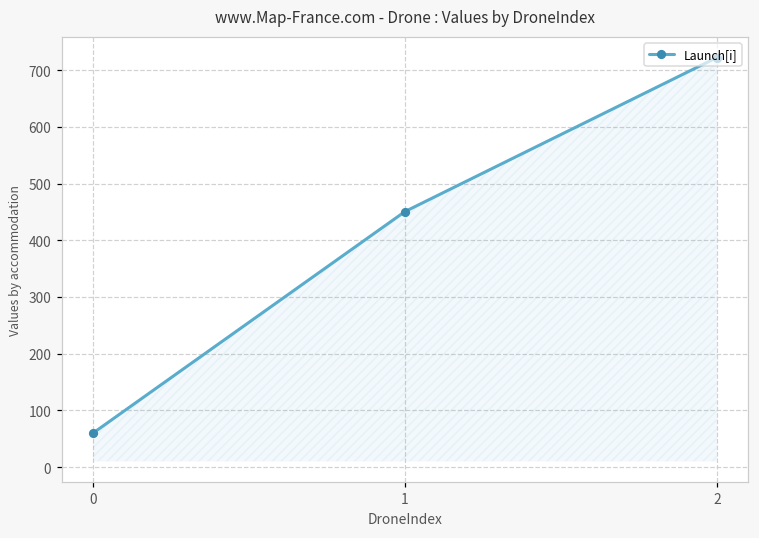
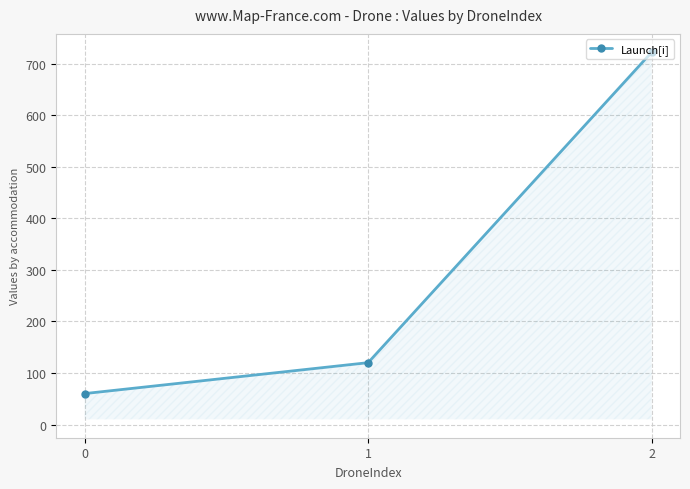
  {
    "0": 60,
-   "1": 450
+   "1": 120
  }
